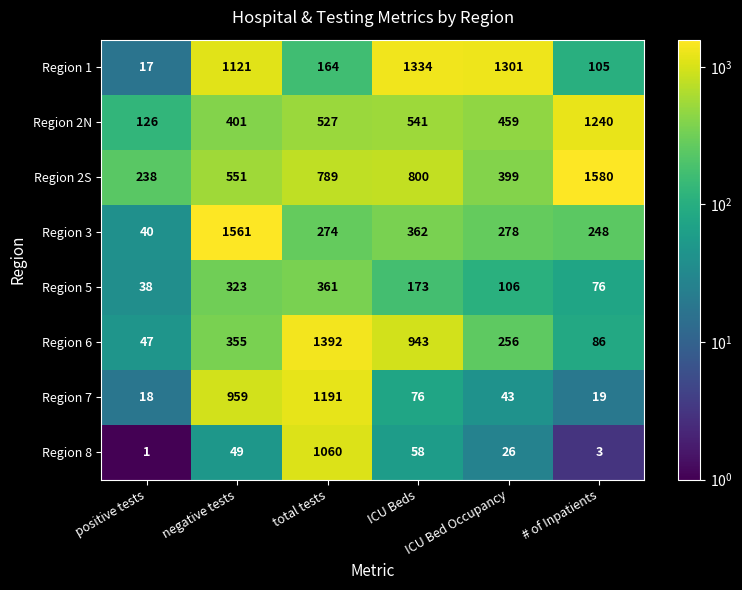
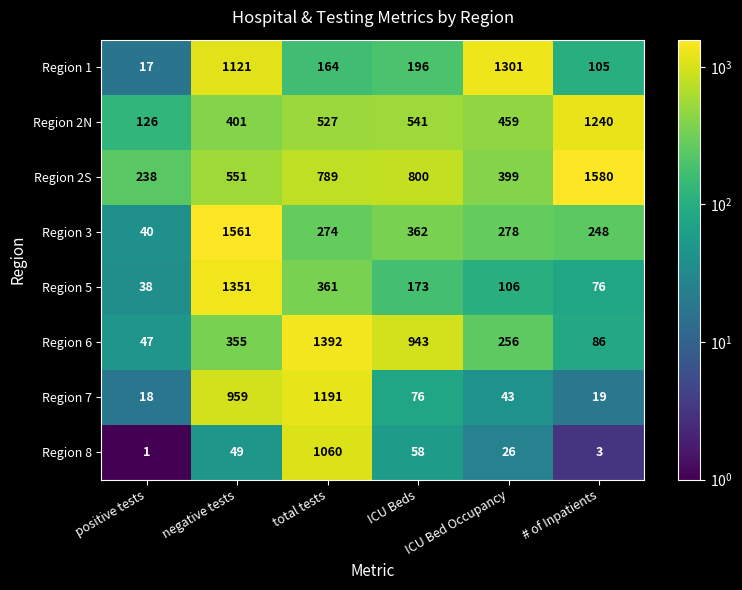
  {
    "Region 1": {
      "positive tests": 17,
      "negative tests": 1121,
      "total tests": 164,
-     "ICU Beds": 1334,
+     "ICU Beds": 196,
      "ICU Bed Occupancy": 1301,
      "# of Inpatients": 105
    },
    "Region 2N": {
      "positive tests": 126,
      "negative tests": 401,
      "total tests": 527,
      "ICU Beds": 541,
      "ICU Bed Occupancy": 459,
      "# of Inpatients": 1240
    },
    "Region 2S": {
      "positive tests": 238,
      "negative tests": 551,
      "total tests": 789,
      "ICU Beds": 800,
      "ICU Bed Occupancy": 399,
      "# of Inpatients": 1580
    },
    "Region 3": {
      "positive tests": 40,
      "negative tests": 1561,
      "total tests": 274,
      "ICU Beds": 362,
      "ICU Bed Occupancy": 278,
      "# of Inpatients": 248
    },
    "Region 5": {
      "positive tests": 38,
-     "negative tests": 323,
+     "negative tests": 1351,
      "total tests": 361,
      "ICU Beds": 173,
      "ICU Bed Occupancy": 106,
      "# of Inpatients": 76
    },
    "Region 6": {
      "positive tests": 47,
      "negative tests": 355,
      "total tests": 1392,
      "ICU Beds": 943,
      "ICU Bed Occupancy": 256,
      "# of Inpatients": 86
    },
    "Region 7": {
      "positive tests": 18,
      "negative tests": 959,
      "total tests": 1191,
      "ICU Beds": 76,
      "ICU Bed Occupancy": 43,
      "# of Inpatients": 19
    },
    "Region 8": {
      "positive tests": 1,
      "negative tests": 49,
      "total tests": 1060,
      "ICU Beds": 58,
      "ICU Bed Occupancy": 26,
      "# of Inpatients": 3
    }
  }
